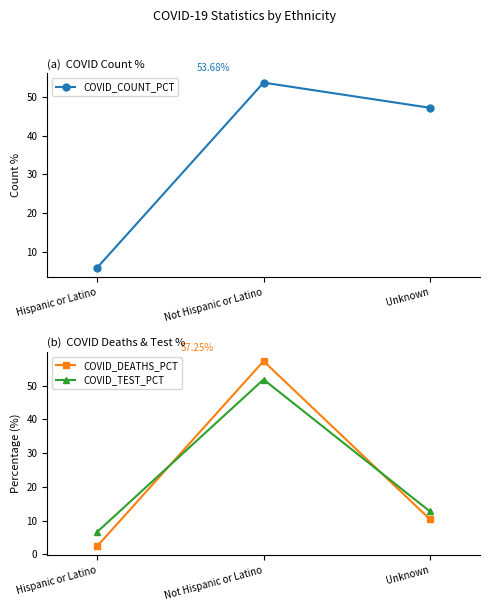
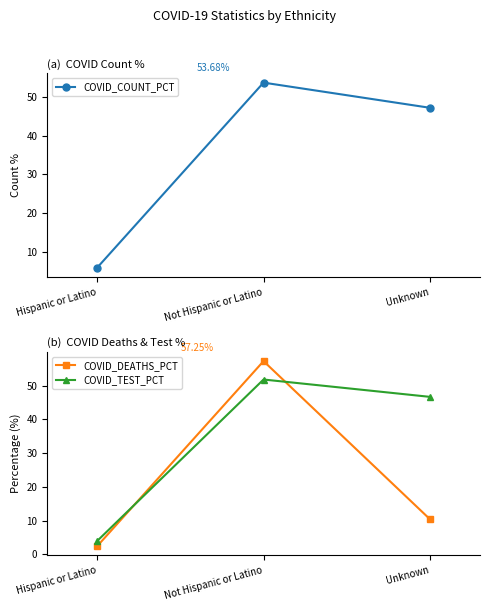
  {
    "(a) COVID Count %": {
      "Hispanic or Latino": 6,
      "Not Hispanic or Latino": 54,
      "Unknown": 47
    },
    "(b) COVID Deaths & Test %": {
      "COVID_DEATHS_PCT": {
        "Hispanic or Latino": 2,
        "Not Hispanic or Latino": 57,
        "Unknown": 10
      },
      "COVID_TEST_PCT": {
-       "Hispanic or Latino": 7,
+       "Hispanic or Latino": 4,
        "Not Hispanic or Latino": 52,
-       "Unknown": 13
+       "Unknown": 47
      }
    }
  }
